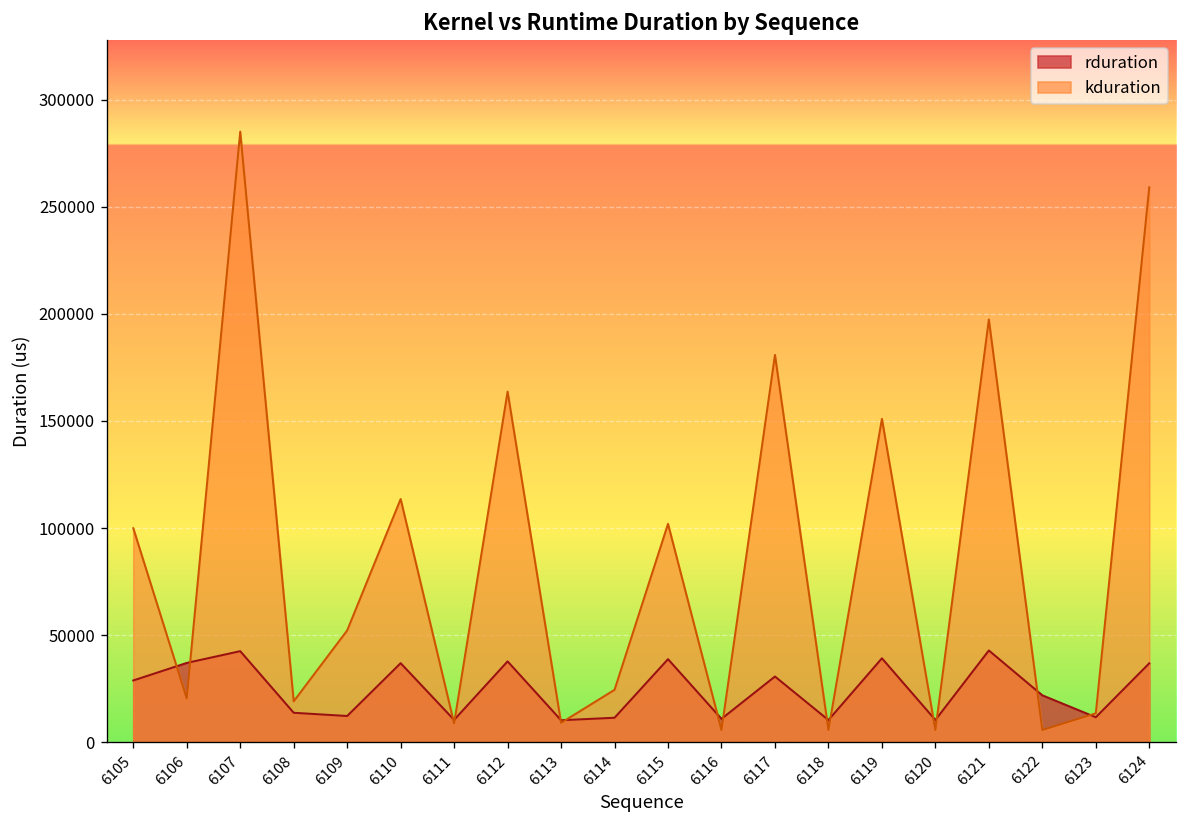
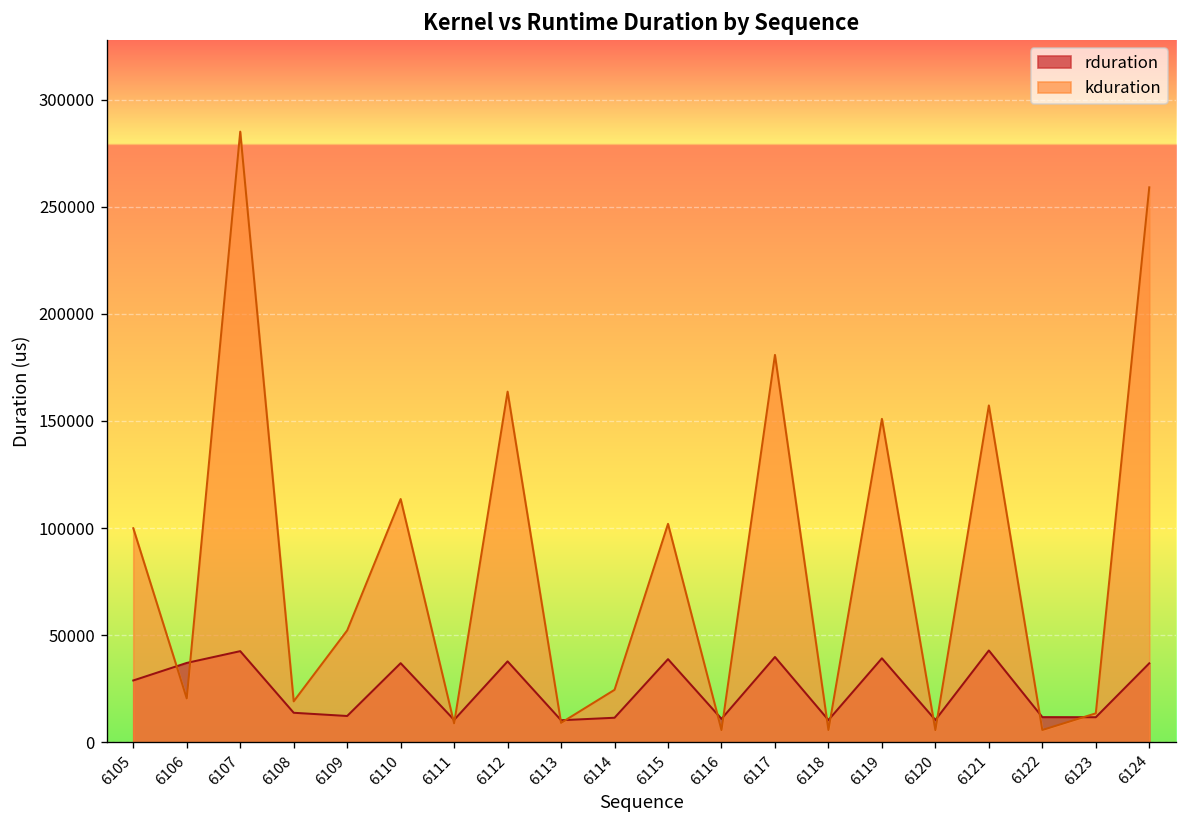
  {
    "rduration": {
      "6105": 29000,
      "6106": 37000,
      "6107": 43000,
      "6108": 14000,
      "6109": 12000,
      "6110": 37000,
      "6111": 11000,
      "6112": 38000,
      "6114": 12000,
      "6115": 39000,
      "6116": 11000,
-     "6117": 31000,
+     "6117": 40000,
      "6118": 10000,
      "6119": 39000,
      "6120": 10000,
      "6121": 43000,
-     "6122": 22000,
+     "6122": 12000,
      "6123": 12000,
      "6124": 37000
    },
    "kduration": {
      "6105": 100000,
      "6106": 21000,
      "6107": 285000,
      "6108": 19000,
      "6109": 52000,
      "6110": 114000,
      "6111": 9000,
      "6112": 164000,
      "6114": 25000,
      "6115": 102000,
      "6116": 6000,
      "6117": 181000,
      "6118": 6000,
      "6119": 151000,
      "6120": 6000,
-     "6121": 197000,
+     "6121": 157000,
      "6122": 6000,
      "6123": 14000,
      "6124": 259000
    }
  }
